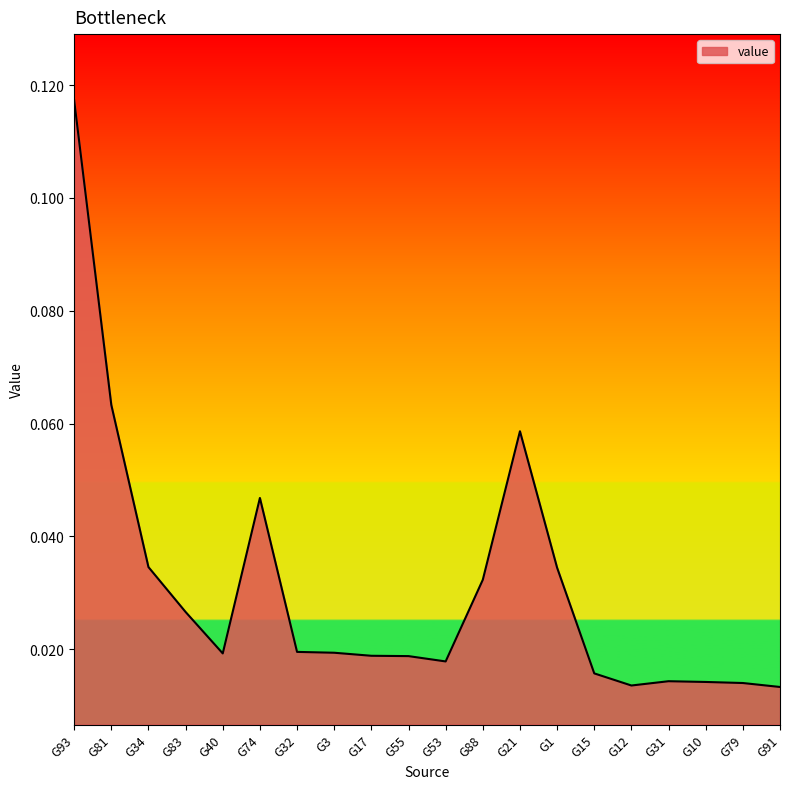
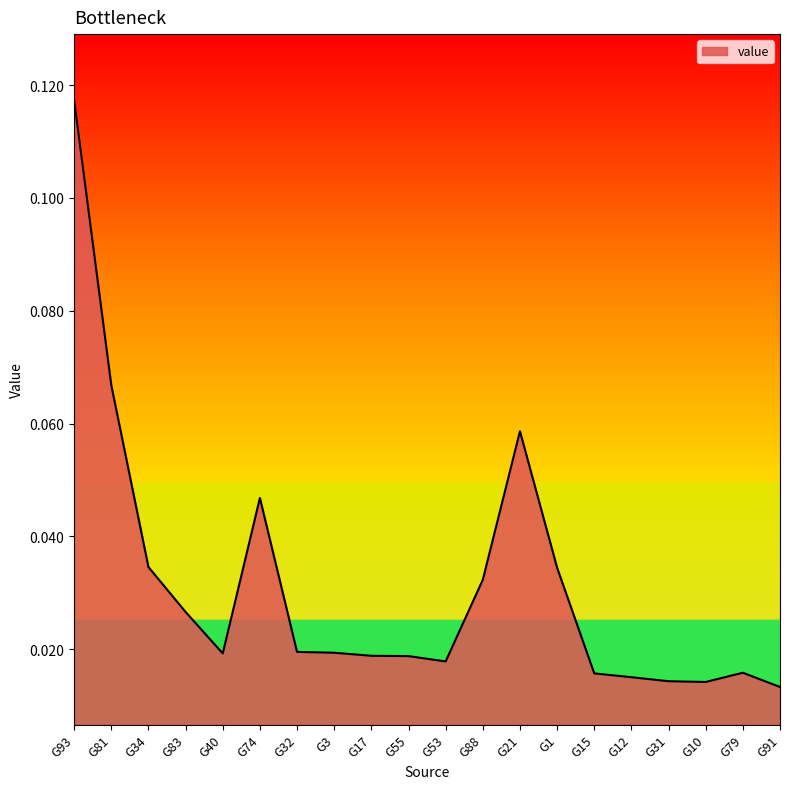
  {
    "G93": 0.117,
-   "G81": 0.063,
+   "G81": 0.067,
    "G34": 0.035,
    "G83": 0.027,
    "G40": 0.019,
    "G74": 0.047,
    "G32": 0.020,
    "G3": 0.019,
    "G17": 0.019,
    "G55": 0.019,
    "G53": 0.018,
    "G88": 0.032,
    "G21": 0.059,
    "G1": 0.034,
    "G15": 0.016,
-   "G12": 0.014,
+   "G12": 0.015,
    "G31": 0.014,
    "G10": 0.014,
-   "G79": 0.014,
+   "G79": 0.016,
    "G91": 0.013
  }
